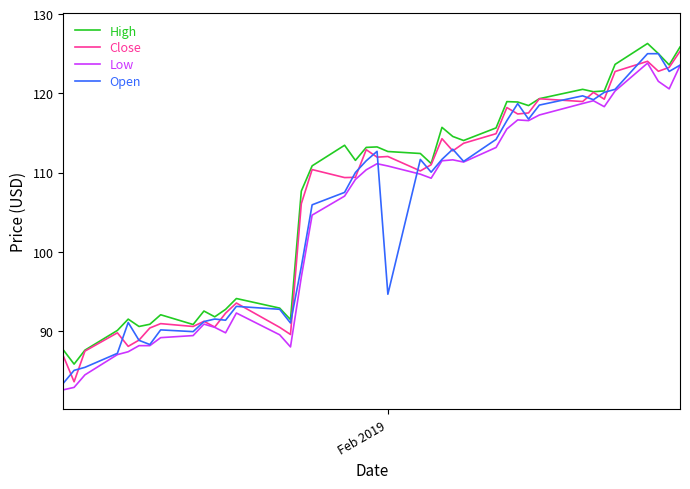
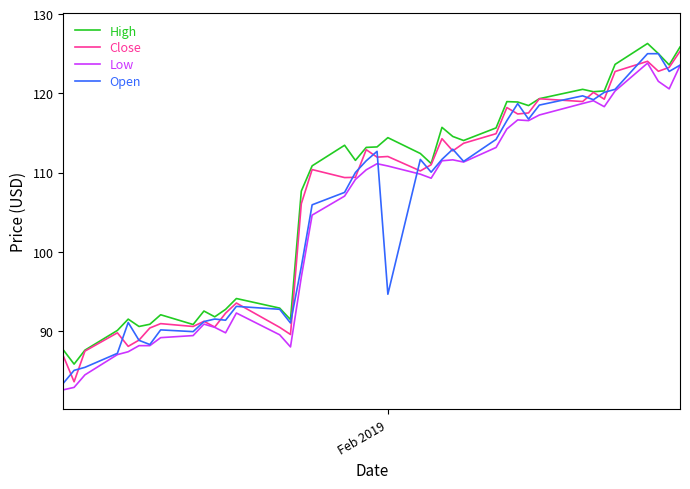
  {
    "High": {
-     "Feb 2019": 113
+     "Feb 2019": 114
    },
    "Close": {
      "Feb 2019": 112
    },
    "Low": {
      "Feb 2019": 111
    },
    "Open": {
      "Feb 2019": 95
    }
  }
